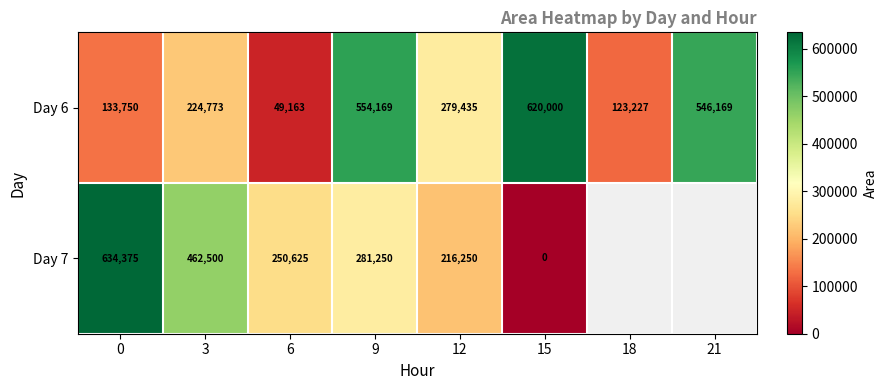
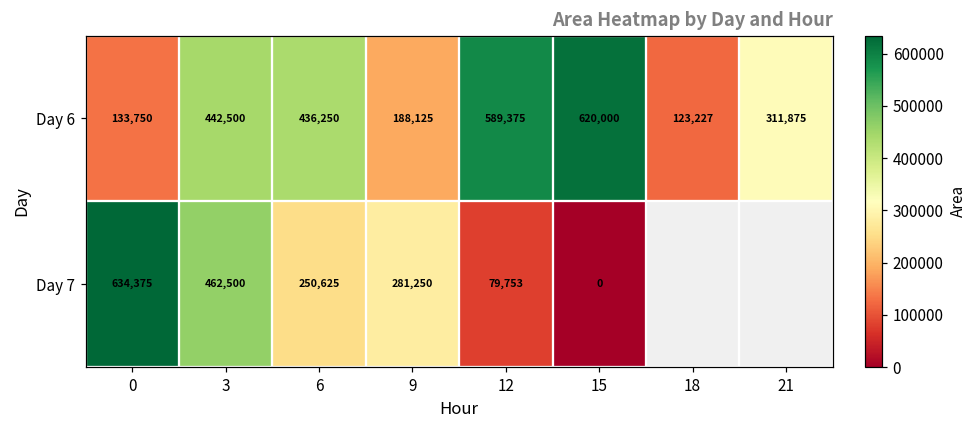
  {
    "Day 6": {
      "0": "133,750",
-     "3": "224,773",
-     "6": "49,163",
-     "9": "554,169",
-     "12": "279,435",
+     "3": "442,500",
+     "6": "436,250",
+     "9": "188,125",
+     "12": "589,375",
      "15": "620,000",
      "18": "123,227",
-     "21": "546,169"
+     "21": "311,875"
    },
    "Day 7": {
      "0": "634,375",
      "3": "462,500",
      "6": "250,625",
      "9": "281,250",
-     "12": "216,250",
+     "12": "79,753",
      "15": "0"
    }
  }
